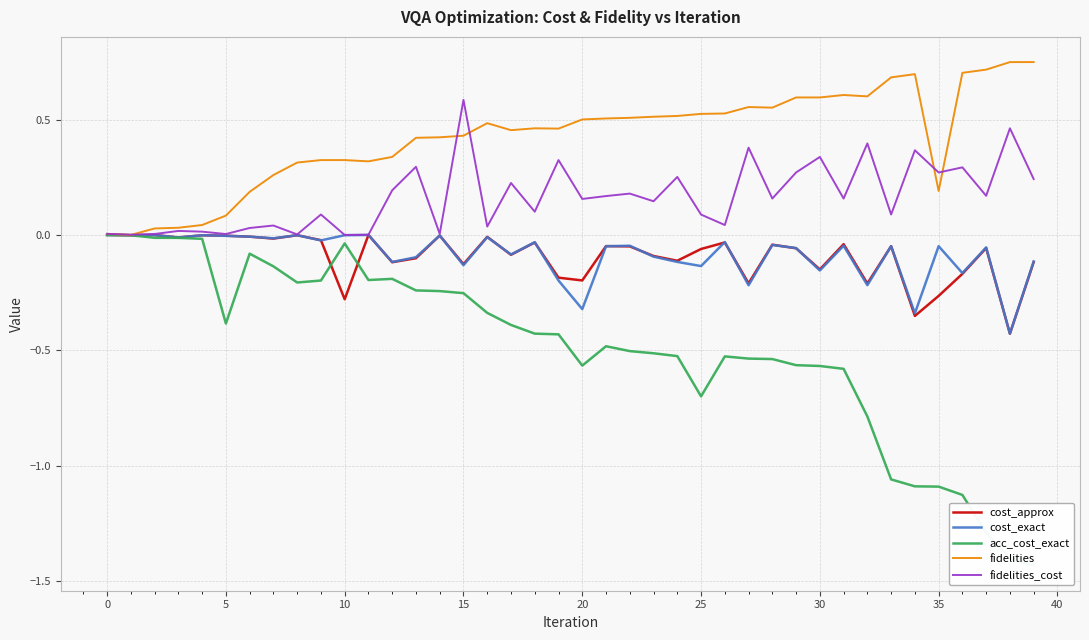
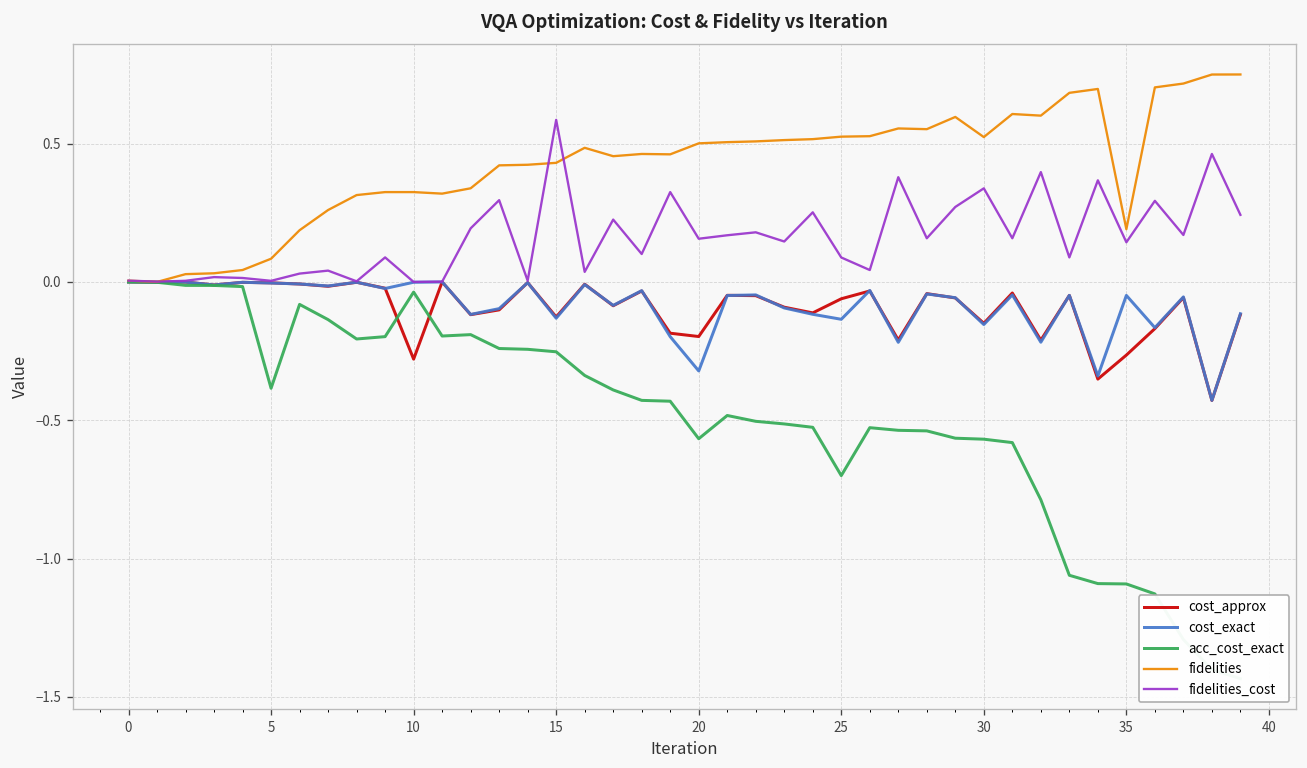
  {
    "cost_approx": {
      "10": -0.28,
      "20": -0.20,
      "25": -0.06,
      "35": -0.26
    },
    "cost_exact": {
      "20": -0.32,
      "25": -0.13,
      "35": -0.05
    },
    "acc_cost_exact": {
      "5": -0.38,
      "10": -0.04,
      "15": -0.25,
      "20": -0.57,
      "25": -0.70,
      "30": -0.57,
      "35": -1.09
    },
    "fidelities": {
      "5": 0.08,
      "10": 0.32,
      "15": 0.43,
      "20": 0.50,
      "25": 0.53,
-     "30": 0.60,
+     "30": 0.52,
      "35": 0.19
    },
    "fidelities_cost": {
      "15": 0.59,
      "20": 0.16,
      "25": 0.09,
      "30": 0.34,
-     "35": 0.27
+     "35": 0.14
    }
  }
